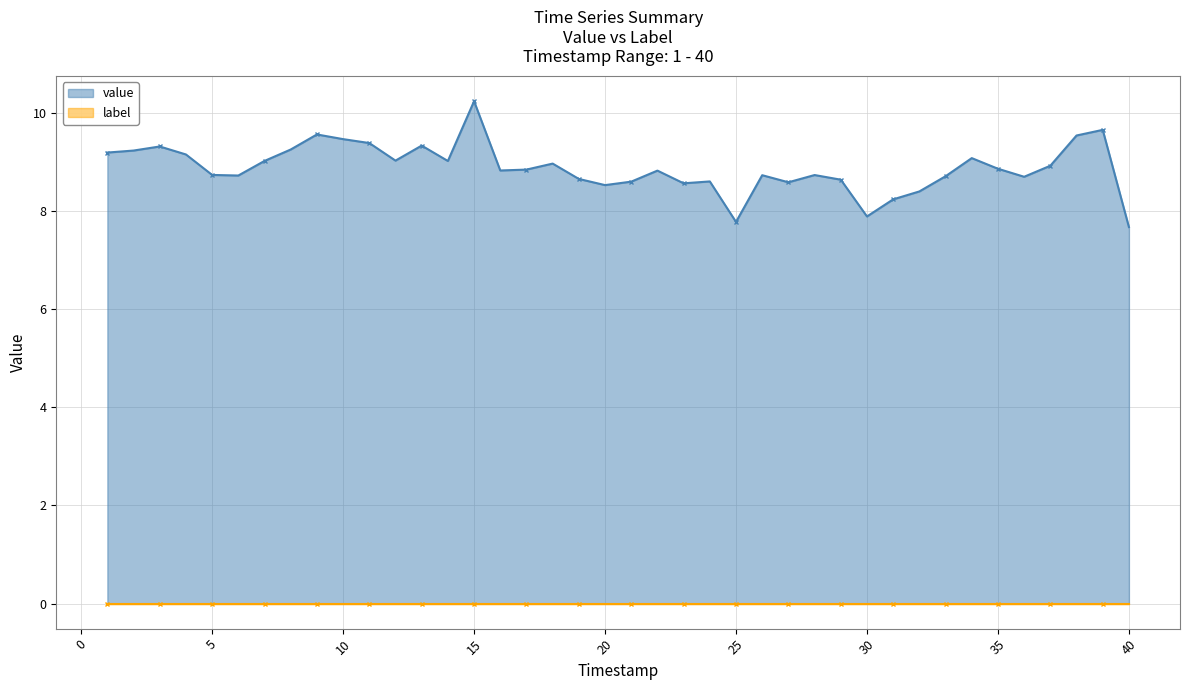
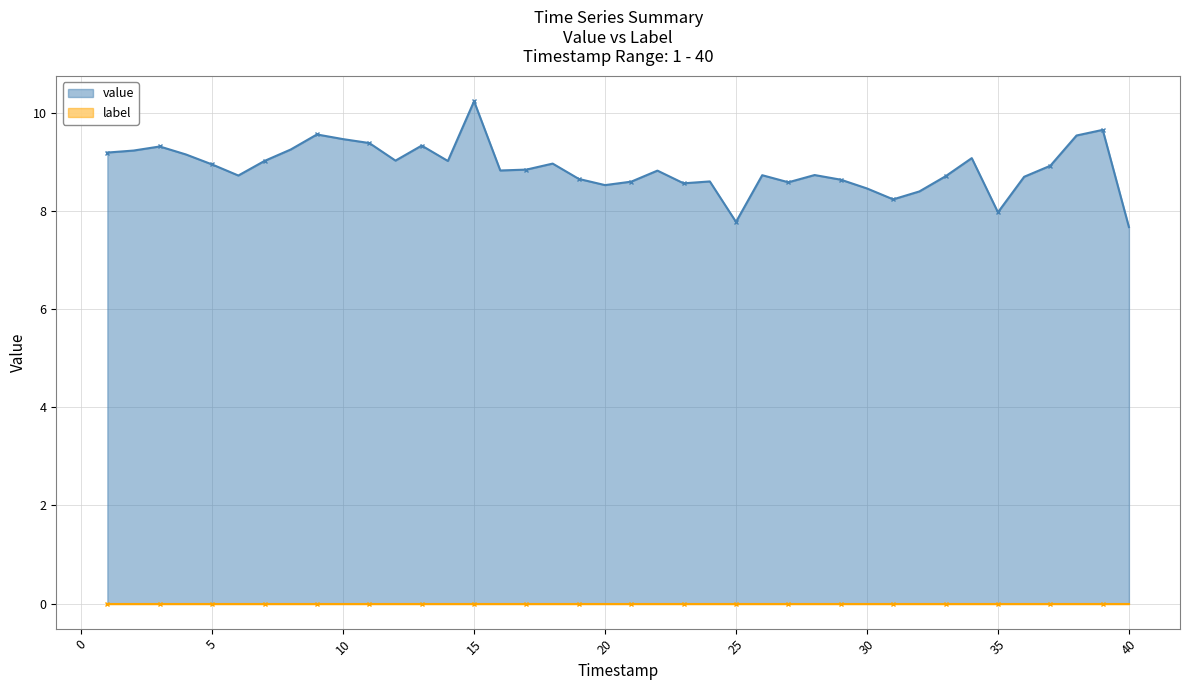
  {
    "value": {
-     "5": 8.7,
+     "5": 8.9,
      "10": 9.5,
      "15": 10.2,
      "20": 8.5,
      "25": 7.8,
-     "30": 7.9,
-     "35": 8.9,
+     "30": 8.5,
+     "35": 8.0,
      "40": 7.7
    },
    "label": {
      "5": 0.0,
      "10": 0.0,
      "15": 0.0,
      "20": 0.0,
      "25": 0.0,
      "30": 0.0,
      "35": 0.0,
      "40": 0.0
    }
  }
